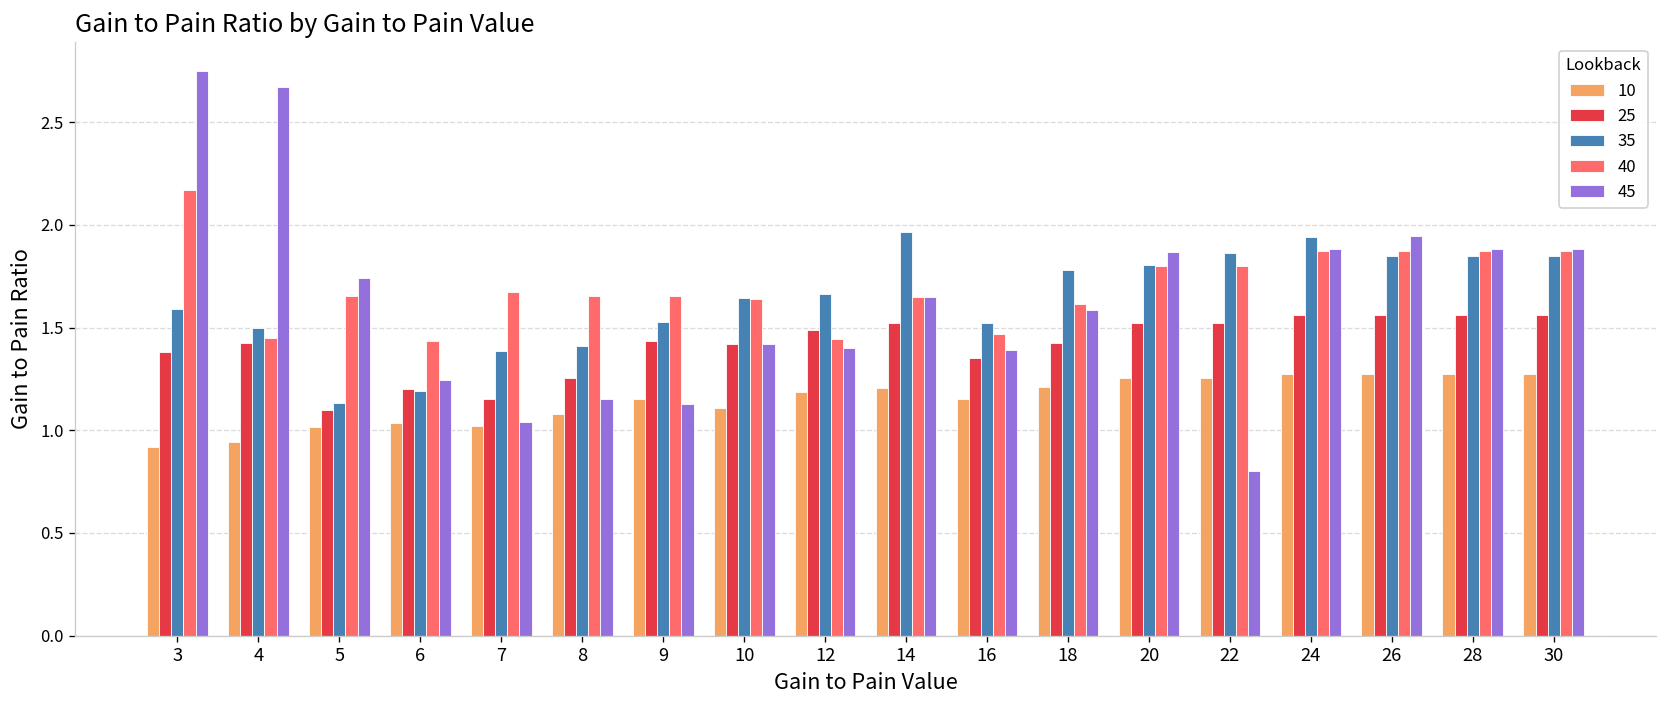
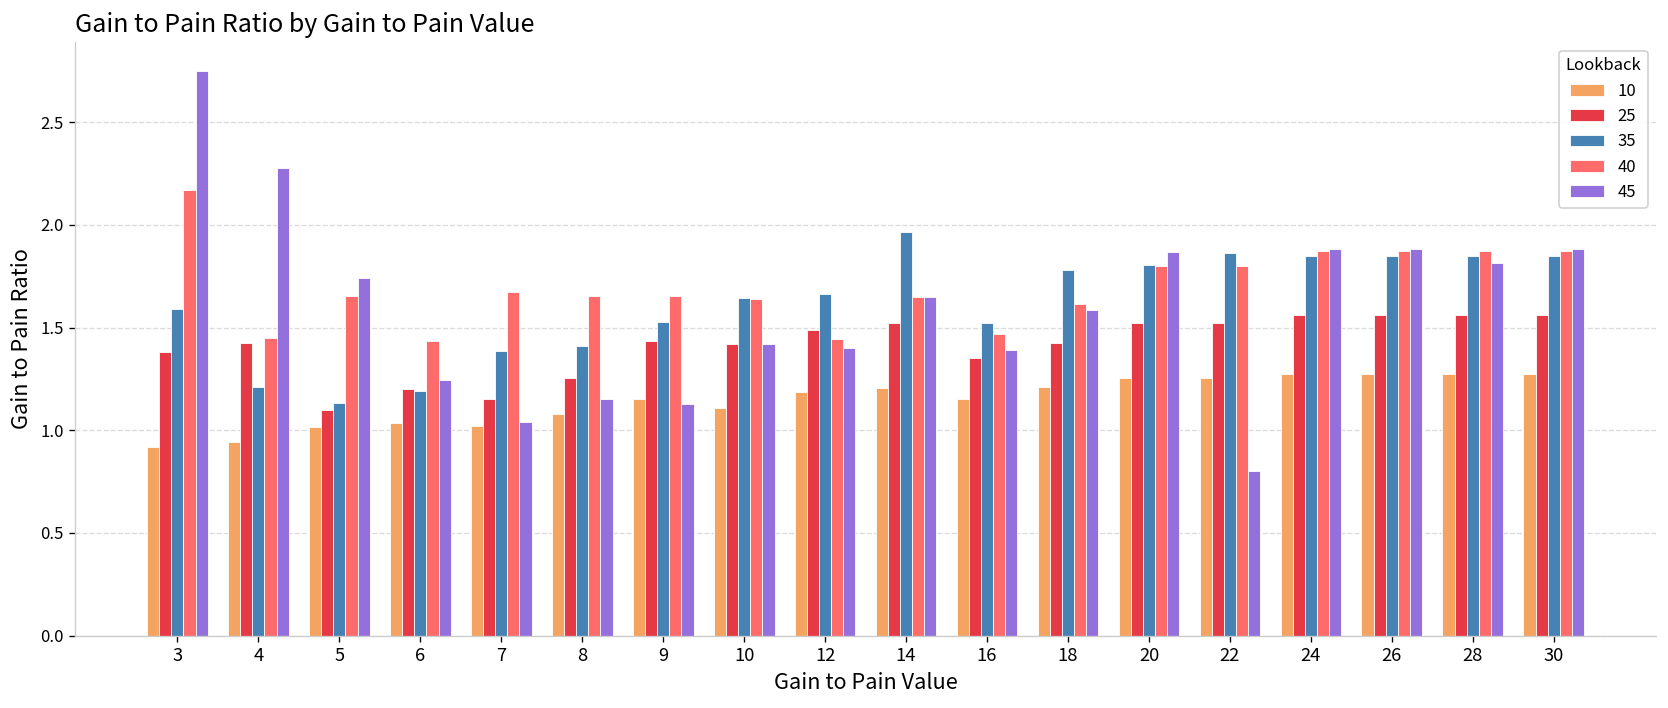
  {
    "25": {
      "3": 1.38,
      "4": 1.43,
      "5": 1.10,
      "6": 1.20,
      "7": 1.15,
      "8": 1.25,
      "9": 1.44,
      "10": 1.42,
      "12": 1.49,
      "14": 1.52,
      "16": 1.35,
      "18": 1.42,
      "20": 1.52,
      "22": 1.52,
      "24": 1.56,
      "26": 1.56,
      "28": 1.56,
      "30": 1.56
    },
    "35": {
      "3": 1.59,
-     "4": 1.50,
+     "4": 1.21,
      "5": 1.13,
      "6": 1.19,
      "7": 1.38,
      "8": 1.41,
      "9": 1.53,
      "10": 1.64,
      "12": 1.66,
      "14": 1.96,
      "16": 1.52,
      "18": 1.78,
      "20": 1.80,
      "22": 1.86,
-     "24": 1.94,
+     "24": 1.85,
      "26": 1.85,
      "28": 1.85,
      "30": 1.85
    },
    "45": {
      "3": 2.75,
-     "4": 2.67,
+     "4": 2.27,
      "5": 1.74,
      "6": 1.24,
      "7": 1.04,
      "8": 1.15,
      "9": 1.13,
      "10": 1.42,
      "12": 1.40,
      "14": 1.65,
      "16": 1.39,
      "18": 1.59,
      "20": 1.87,
      "22": 0.80,
      "24": 1.88,
-     "26": 1.95,
-     "28": 1.88,
+     "26": 1.88,
+     "28": 1.81,
      "30": 1.88
    }
  }
